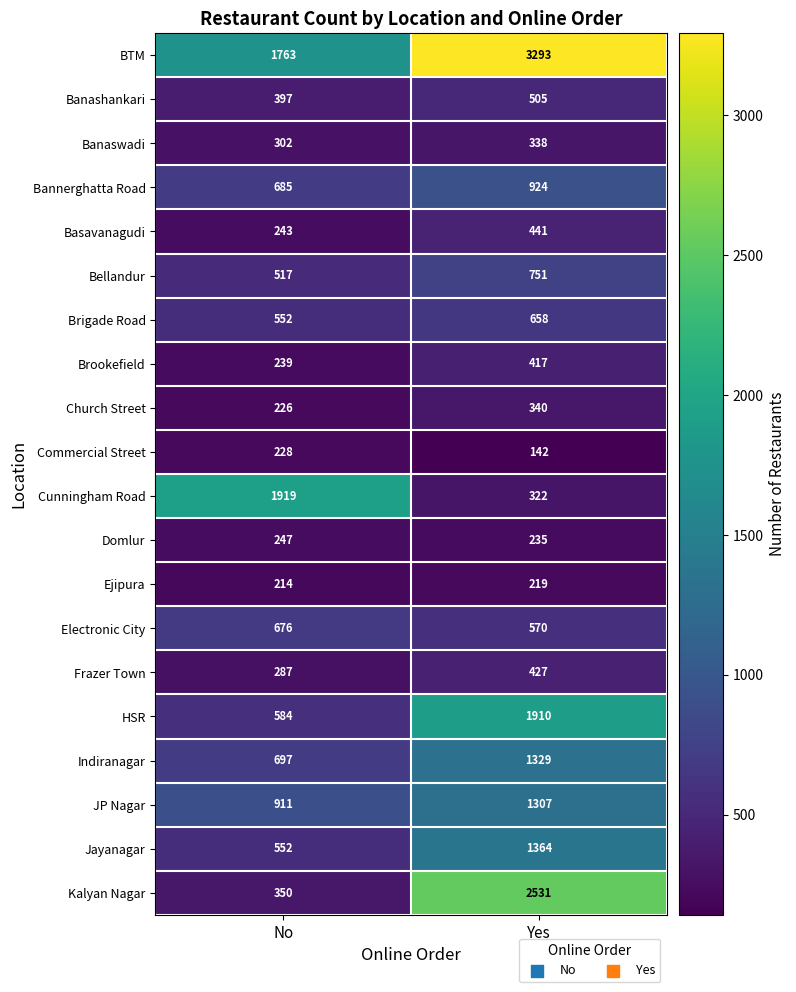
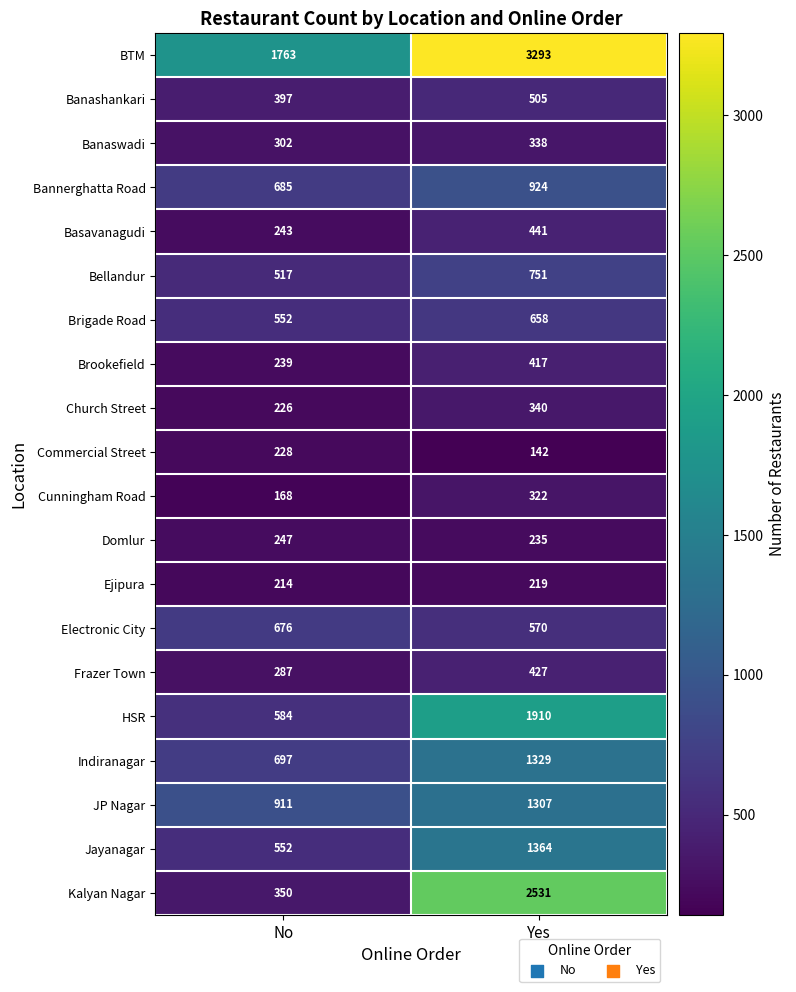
  {
    "BTM": {
      "No": 1763,
      "Yes": 3293
    },
    "Banashankari": {
      "No": 397,
      "Yes": 505
    },
    "Banaswadi": {
      "No": 302,
      "Yes": 338
    },
    "Bannerghatta Road": {
      "No": 685,
      "Yes": 924
    },
    "Basavanagudi": {
      "No": 243,
      "Yes": 441
    },
    "Bellandur": {
      "No": 517,
      "Yes": 751
    },
    "Brigade Road": {
      "No": 552,
      "Yes": 658
    },
    "Brookefield": {
      "No": 239,
      "Yes": 417
    },
    "Church Street": {
      "No": 226,
      "Yes": 340
    },
    "Commercial Street": {
      "No": 228,
      "Yes": 142
    },
    "Cunningham Road": {
-     "No": 1919,
+     "No": 168,
      "Yes": 322
    },
    "Domlur": {
      "No": 247,
      "Yes": 235
    },
    "Ejipura": {
      "No": 214,
      "Yes": 219
    },
    "Electronic City": {
      "No": 676,
      "Yes": 570
    },
    "Frazer Town": {
      "No": 287,
      "Yes": 427
    },
    "HSR": {
      "No": 584,
      "Yes": 1910
    },
    "Indiranagar": {
      "No": 697,
      "Yes": 1329
    },
    "JP Nagar": {
      "No": 911,
      "Yes": 1307
    },
    "Jayanagar": {
      "No": 552,
      "Yes": 1364
    },
    "Kalyan Nagar": {
      "No": 350,
      "Yes": 2531
    }
  }
